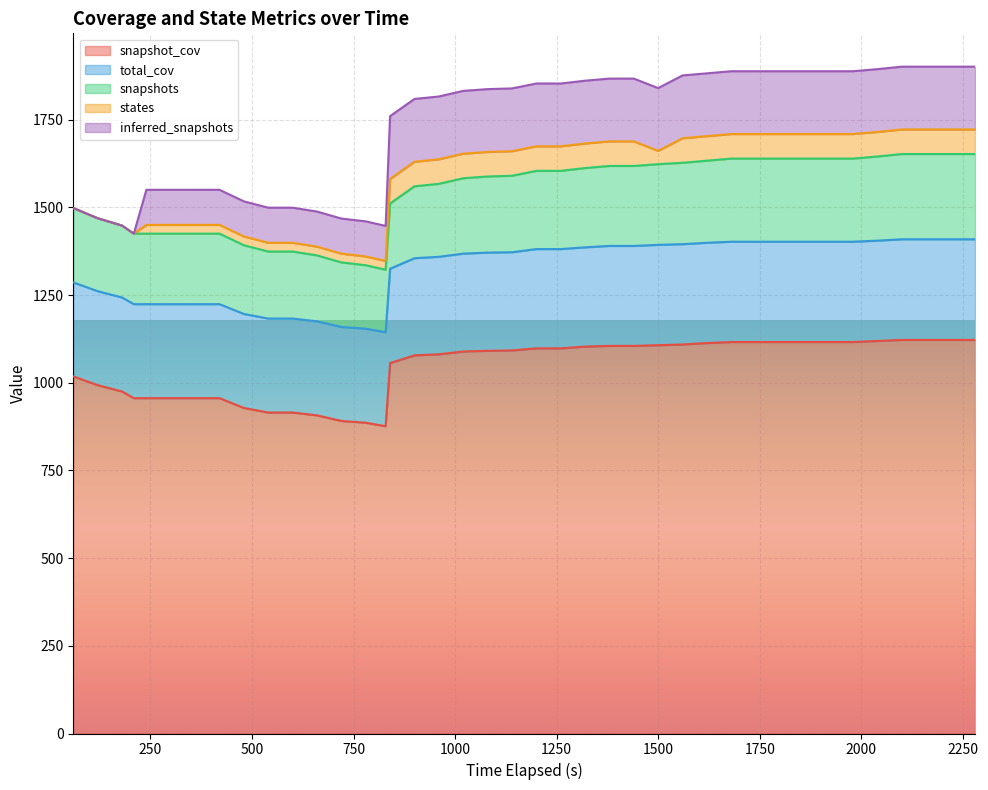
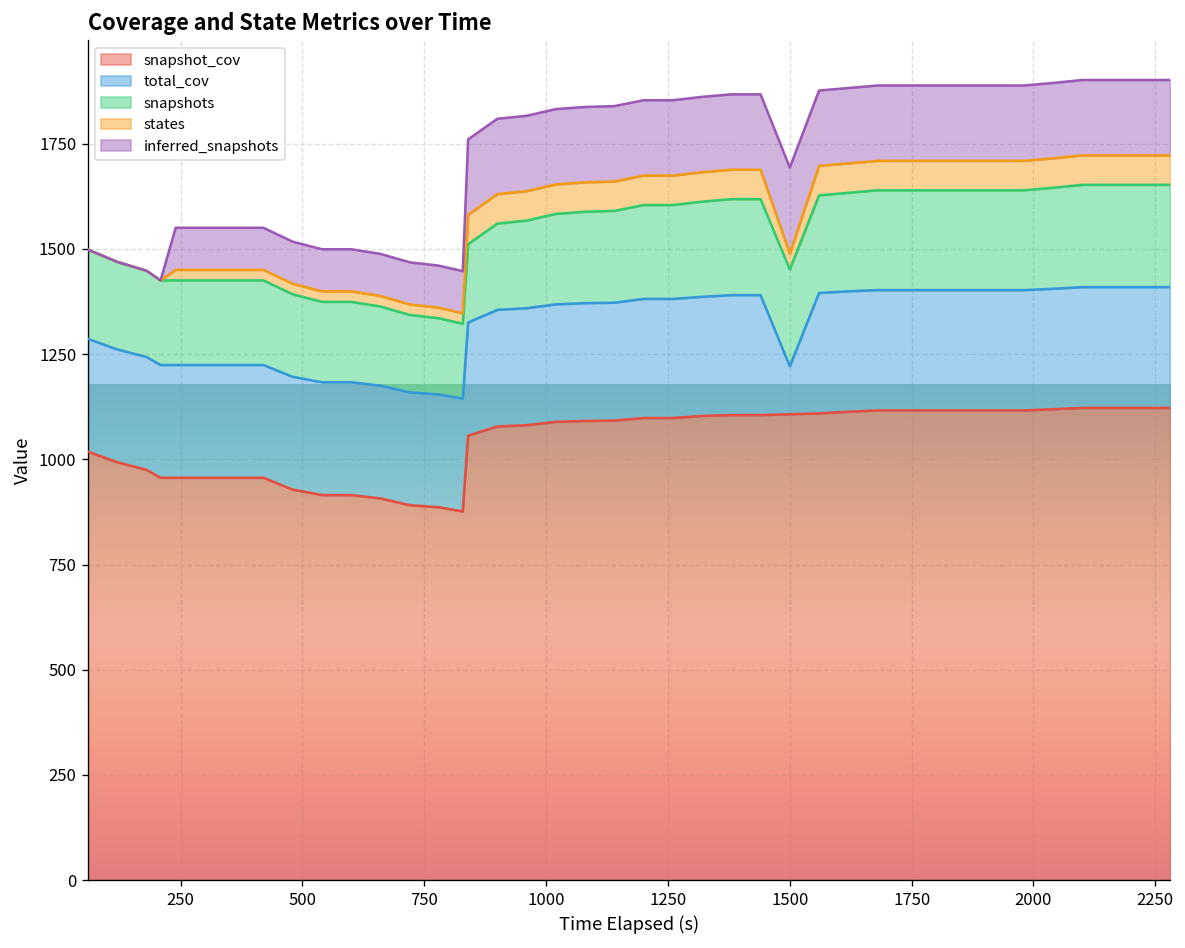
  {
    "snapshot_cov": {
      "1500": 1110
    },
    "total_cov": {
-     "1500": 290
+     "1500": 110
    },
    "snapshots": {
      "1500": 230
    },
    "states": {
      "1500": 40
    },
    "inferred_snapshots": {
-     "1500": 180
+     "1500": 200
    }
  }
